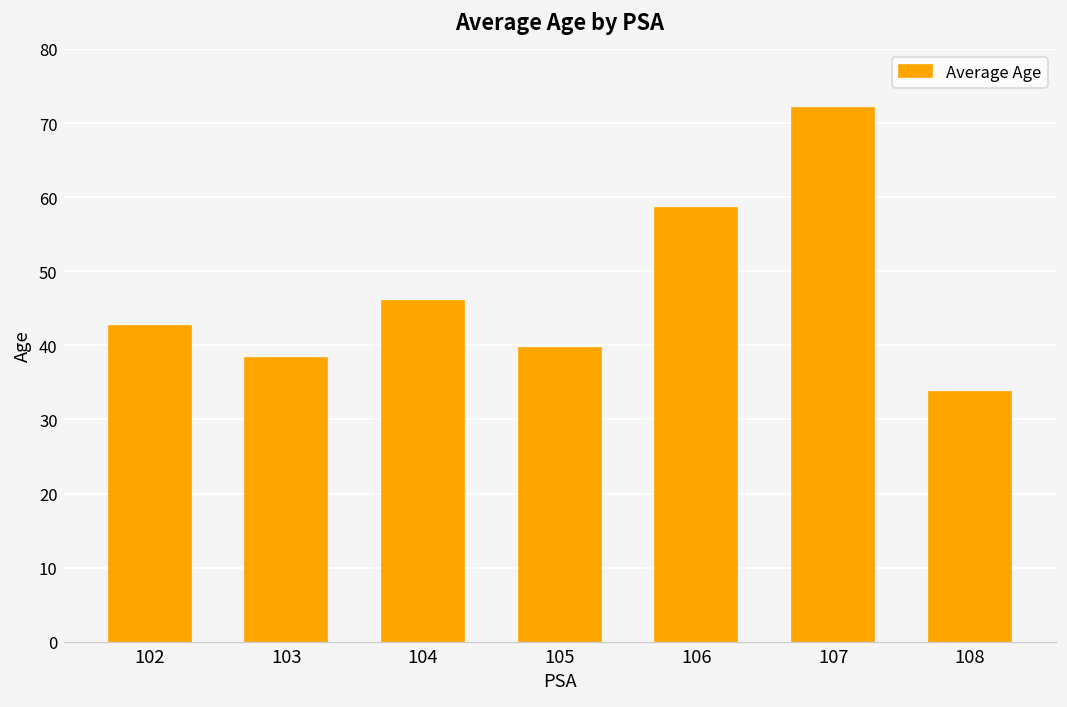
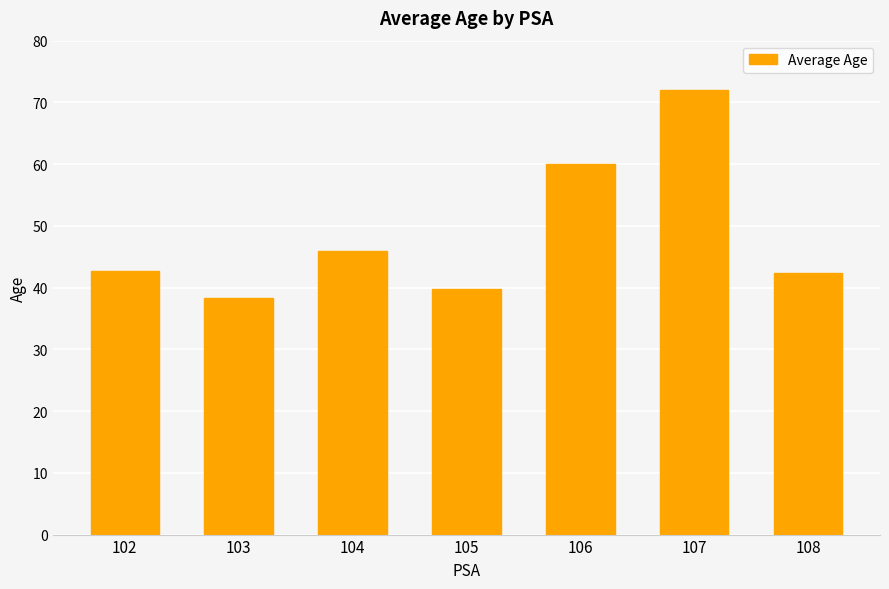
  {
    "102": 43,
    "103": 38,
    "104": 46,
    "105": 40,
-   "106": 59,
+   "106": 60,
    "107": 72,
-   "108": 34
+   "108": 42
  }
